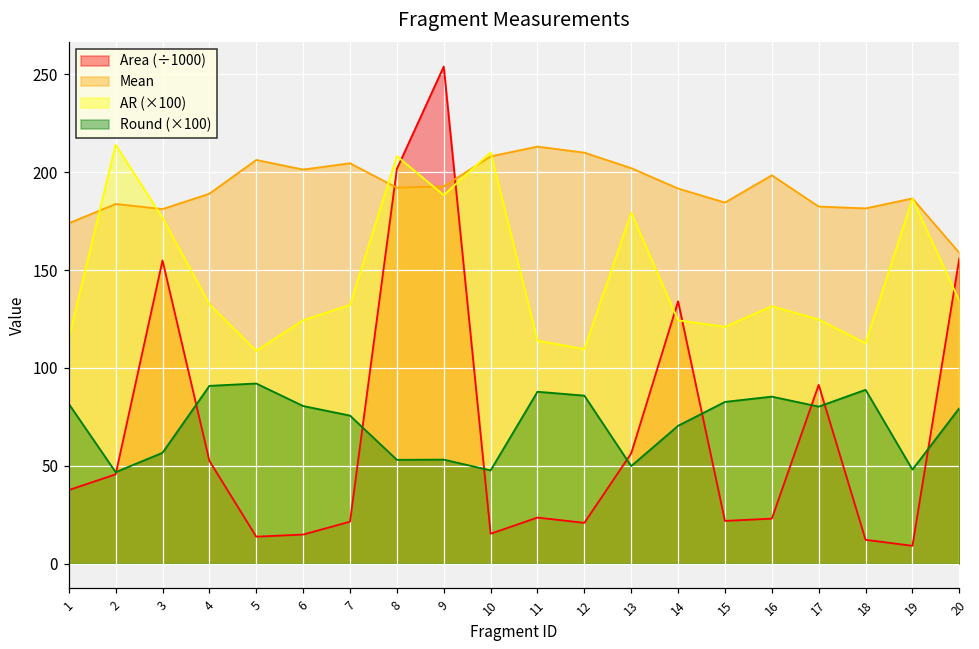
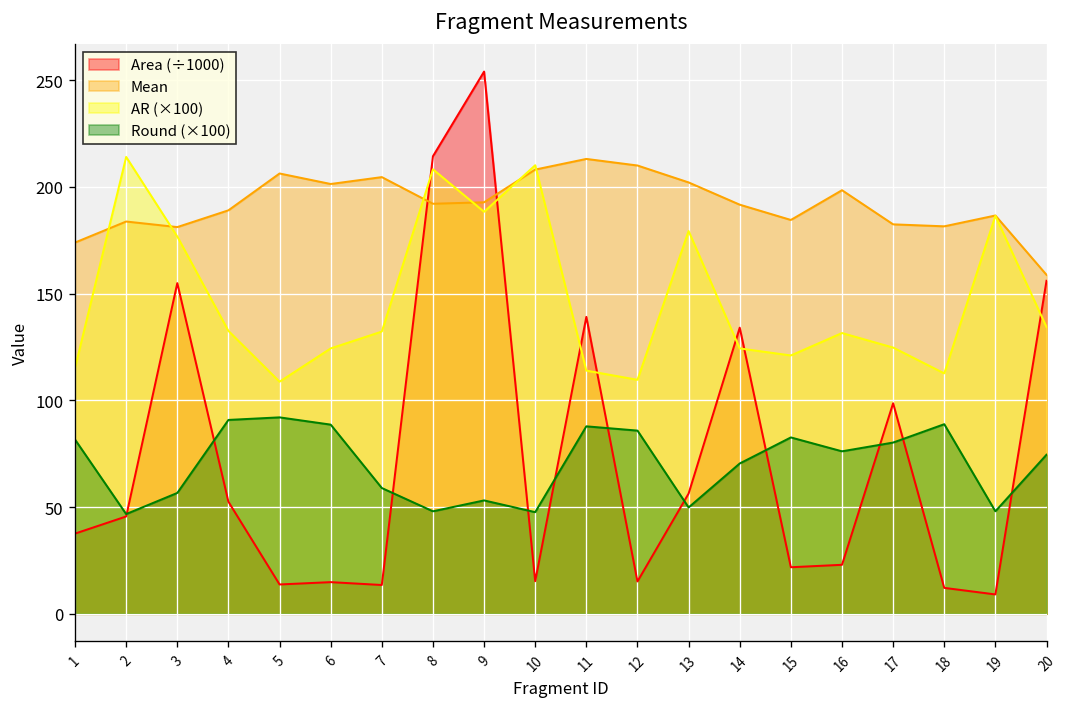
  {
    "Area (÷1000)": {
      "1": 38,
      "3": 155,
      "4": 52,
      "5": 14,
      "6": 15,
-     "7": 21,
-     "8": 202,
+     "7": 13,
+     "8": 214,
      "9": 254,
      "10": 15,
-     "11": 23,
-     "12": 21,
+     "11": 139,
+     "12": 15,
      "13": 56,
      "14": 134,
      "15": 22,
      "16": 23,
-     "17": 91,
+     "17": 99,
      "18": 12,
      "19": 9,
      "20": 156
    },
    "Round (×100)": {
      "1": 82,
      "3": 57,
      "4": 91,
      "5": 92,
-     "6": 81,
-     "7": 76,
-     "8": 53,
+     "6": 89,
+     "7": 59,
+     "8": 48,
      "9": 53,
      "10": 48,
      "11": 88,
      "12": 86,
      "13": 50,
      "14": 70,
      "15": 83,
-     "16": 85,
+     "16": 76,
      "17": 80,
      "18": 89,
      "19": 48,
-     "20": 79
+     "20": 75
    }
  }
